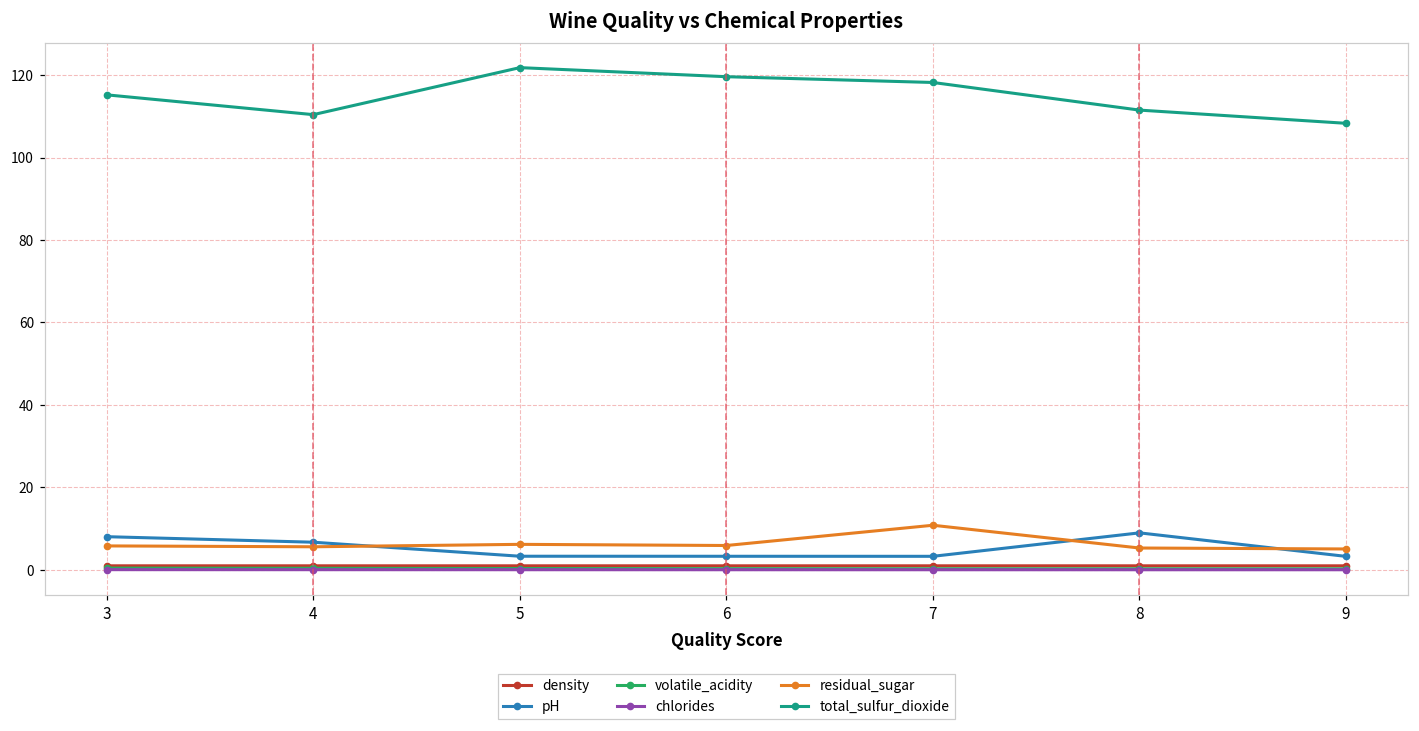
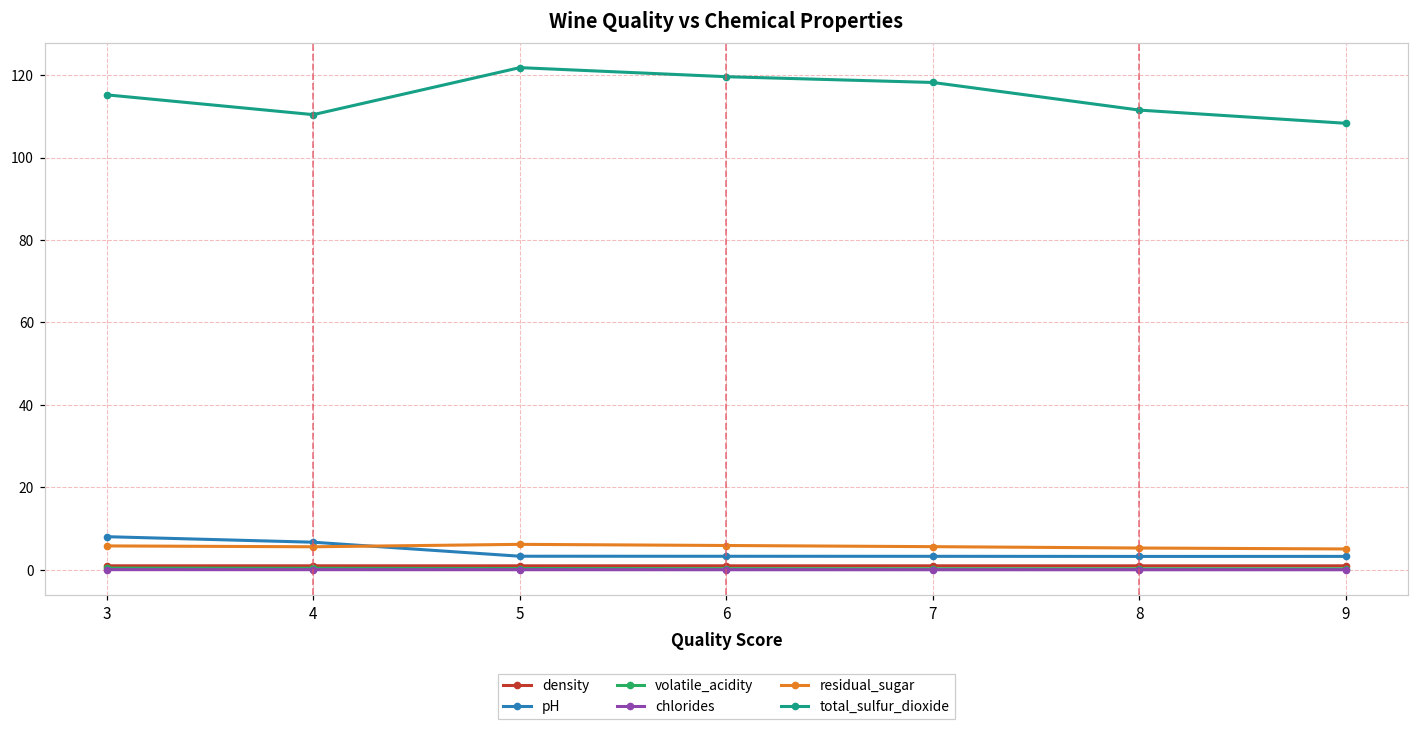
  {
    "density": {
      "6": 1,
      "7": 1,
      "8": 1,
      "9": 1
    },
    "pH": {
      "3": 8,
      "4": 7,
      "5": 3,
      "6": 3,
      "7": 3,
-     "8": 9,
+     "8": 3,
      "9": 3
    },
    "residual_sugar": {
      "3": 6,
      "4": 6,
      "5": 6,
      "6": 6,
-     "7": 11,
+     "7": 6,
      "8": 5,
      "9": 5
    }
  }
